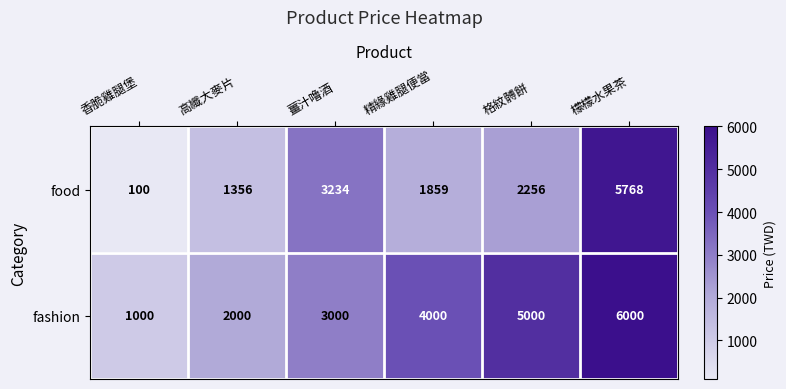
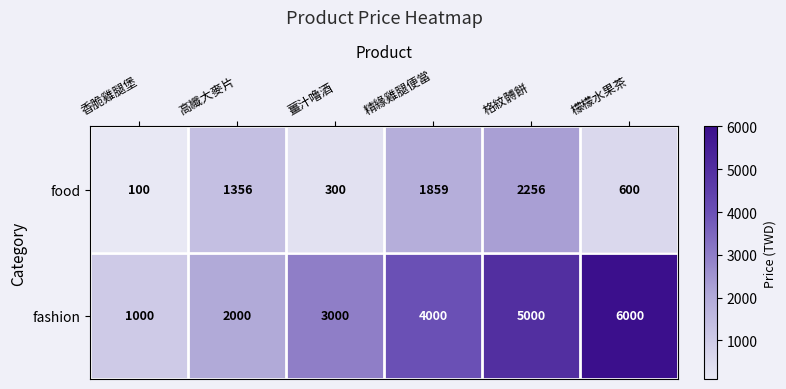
  {
    "food": {
      "香脆雞腿堡": 100,
      "高纖大麥片": 1356,
-     "薑汁噜酒": 3234,
+     "薑汁噜酒": 300,
      "精緣雞腿便當": 1859,
      "格紋髆餅": 2256,
-     "檬檬水果茶": 5768
+     "檬檬水果茶": 600
    },
    "fashion": {
      "香脆雞腿堡": 1000,
      "高纖大麥片": 2000,
      "薑汁噜酒": 3000,
      "精緣雞腿便當": 4000,
      "格紋髆餅": 5000,
      "檬檬水果茶": 6000
    }
  }
